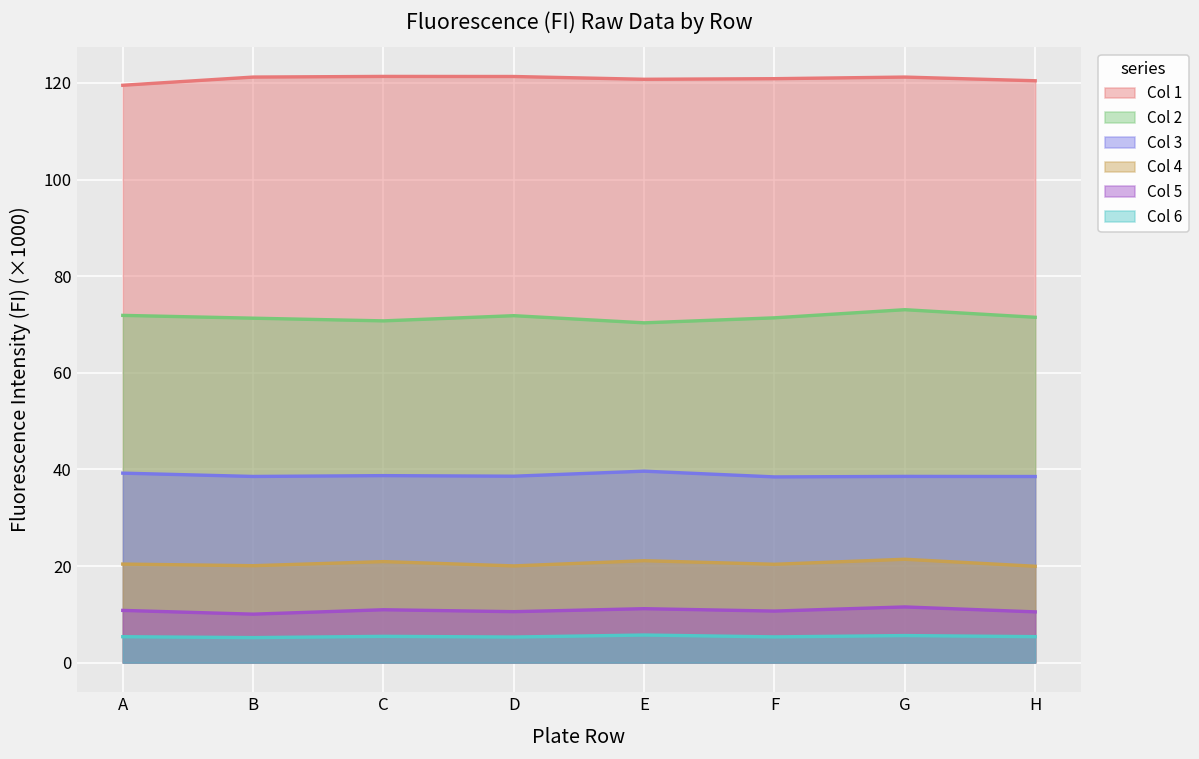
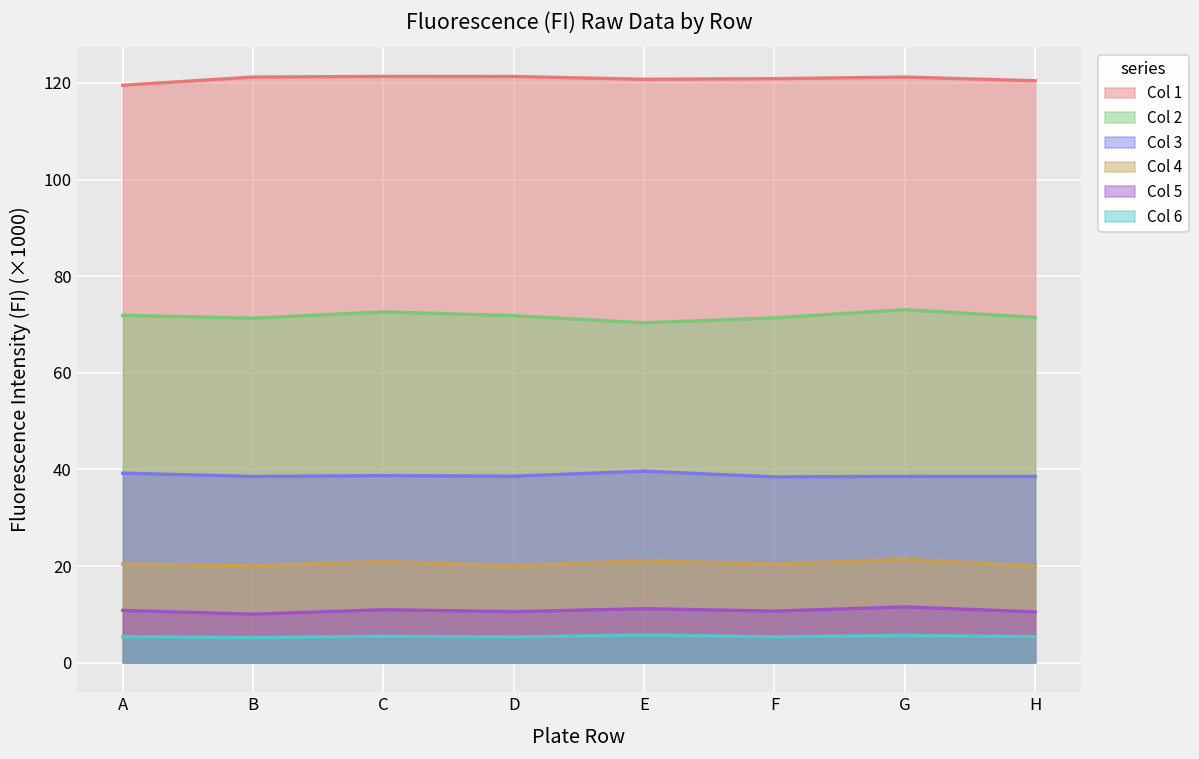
  {
    "Col 2": {
      "A": 72,
      "B": 71,
-     "C": 71,
+     "C": 73,
      "D": 72,
      "E": 70,
      "F": 71,
      "G": 73,
      "H": 71
    },
    "Col 6": {
      "A": 5,
      "B": 5,
      "C": 5,
      "D": 5,
      "E": 6,
      "F": 5,
      "G": 6,
      "H": 5
    }
  }
